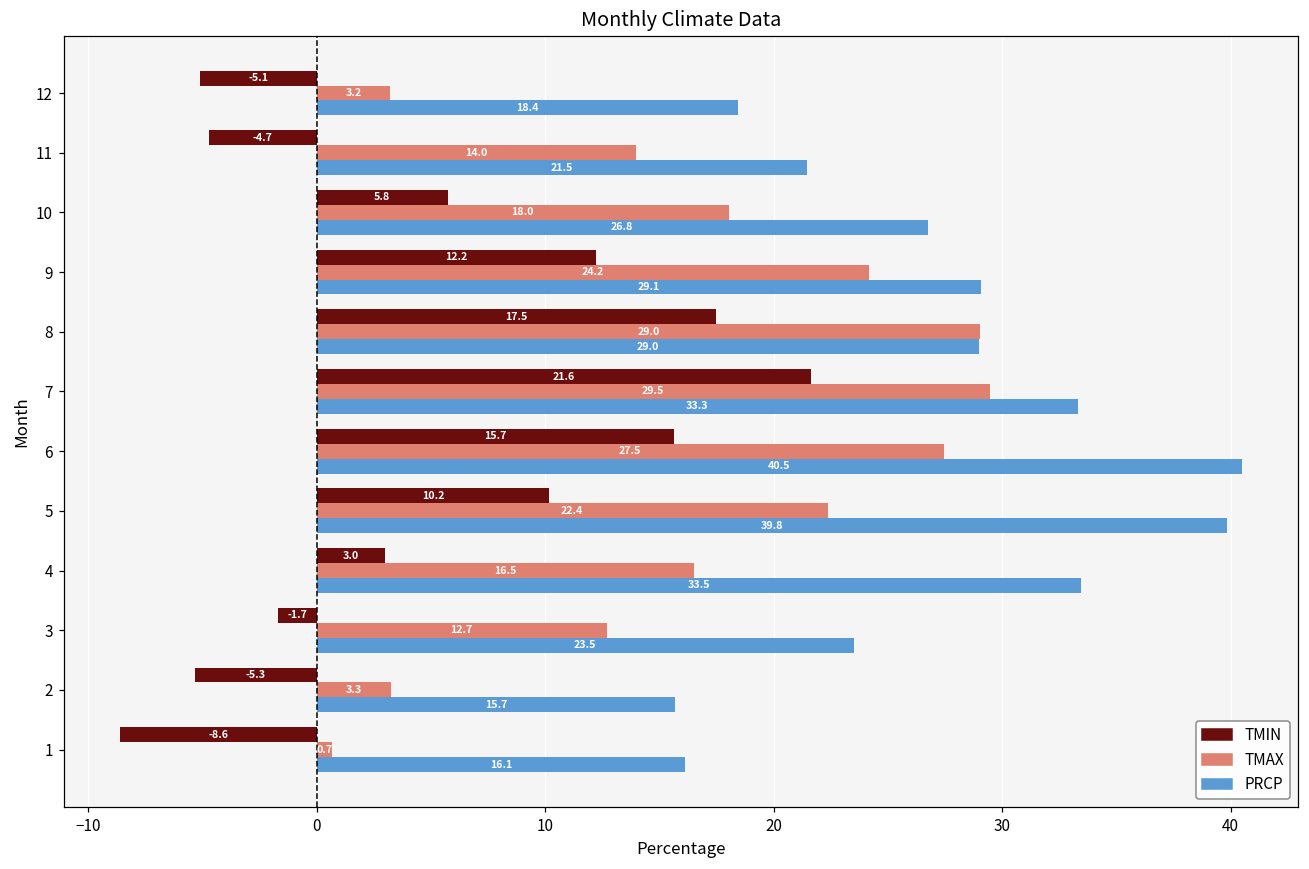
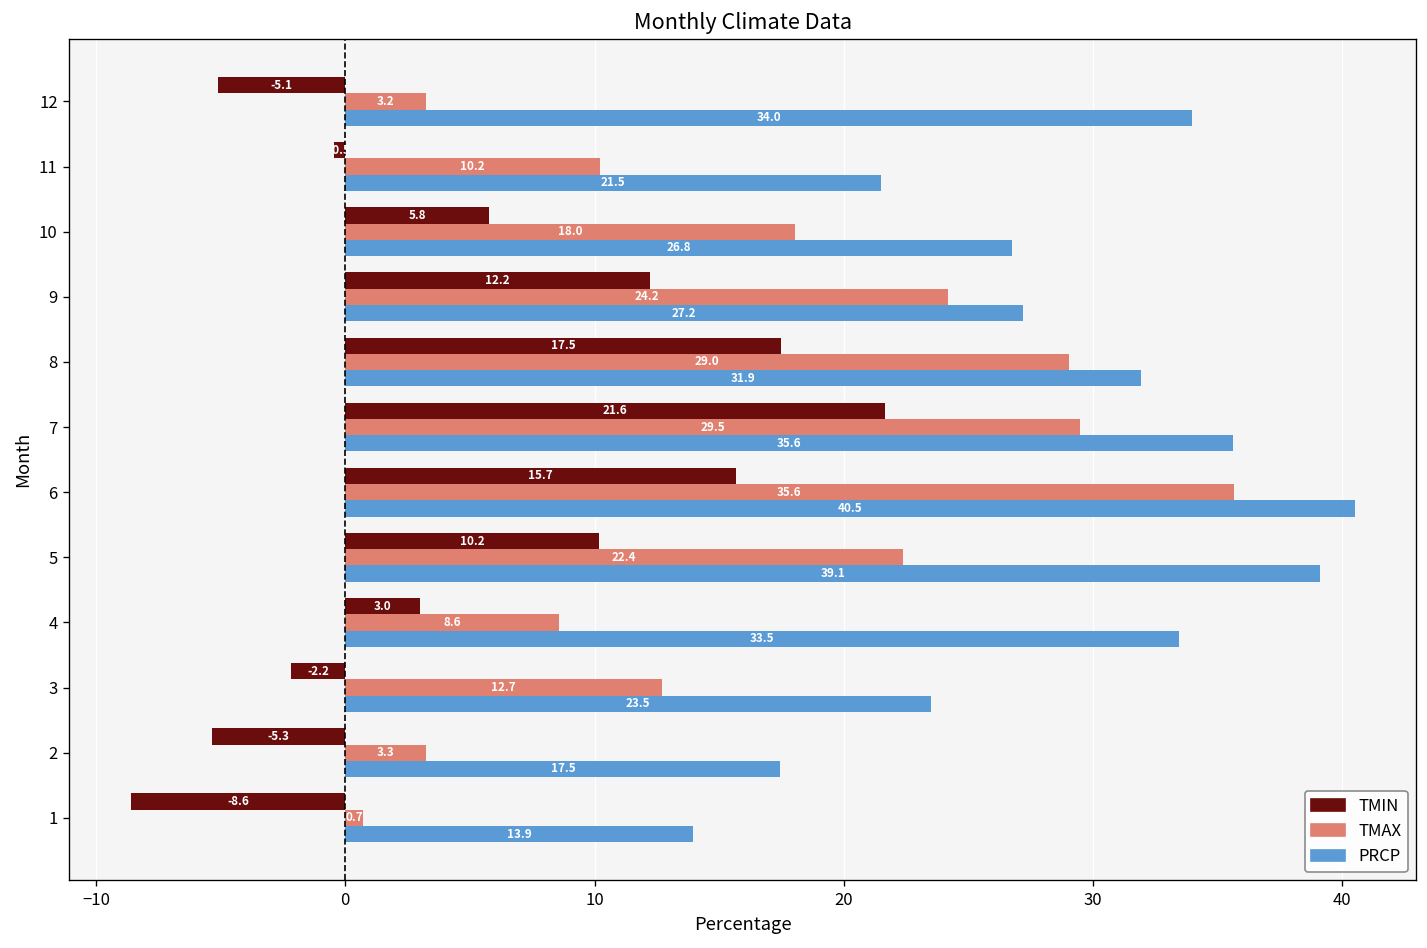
  {
    "TMIN": {
      "12": -5.1,
-     "11": -4.7,
+     "11": -0.5,
      "10": 5.8,
      "9": 12.2,
      "8": 17.5,
      "7": 21.6,
      "6": 15.7,
      "5": 10.2,
      "4": 3.0,
-     "3": -1.7,
+     "3": -2.2,
      "2": -5.3,
      "1": -8.6
    },
    "TMAX": {
      "12": 3.2,
-     "11": 14.0,
+     "11": 10.2,
      "10": 18.0,
      "9": 24.2,
      "8": 29.0,
      "7": 29.5,
-     "6": 27.5,
+     "6": 35.6,
      "5": 22.4,
-     "4": 16.5,
+     "4": 8.6,
      "3": 12.7,
      "2": 3.3,
      "1": 0.7
    },
    "PRCP": {
-     "12": 18.4,
+     "12": 34.0,
      "11": 21.5,
      "10": 26.8,
-     "9": 29.1,
-     "8": 29.0,
-     "7": 33.3,
+     "9": 27.2,
+     "8": 31.9,
+     "7": 35.6,
      "6": 40.5,
-     "5": 39.8,
+     "5": 39.1,
      "4": 33.5,
      "3": 23.5,
-     "2": 15.7,
-     "1": 16.1
+     "2": 17.5,
+     "1": 13.9
    }
  }
